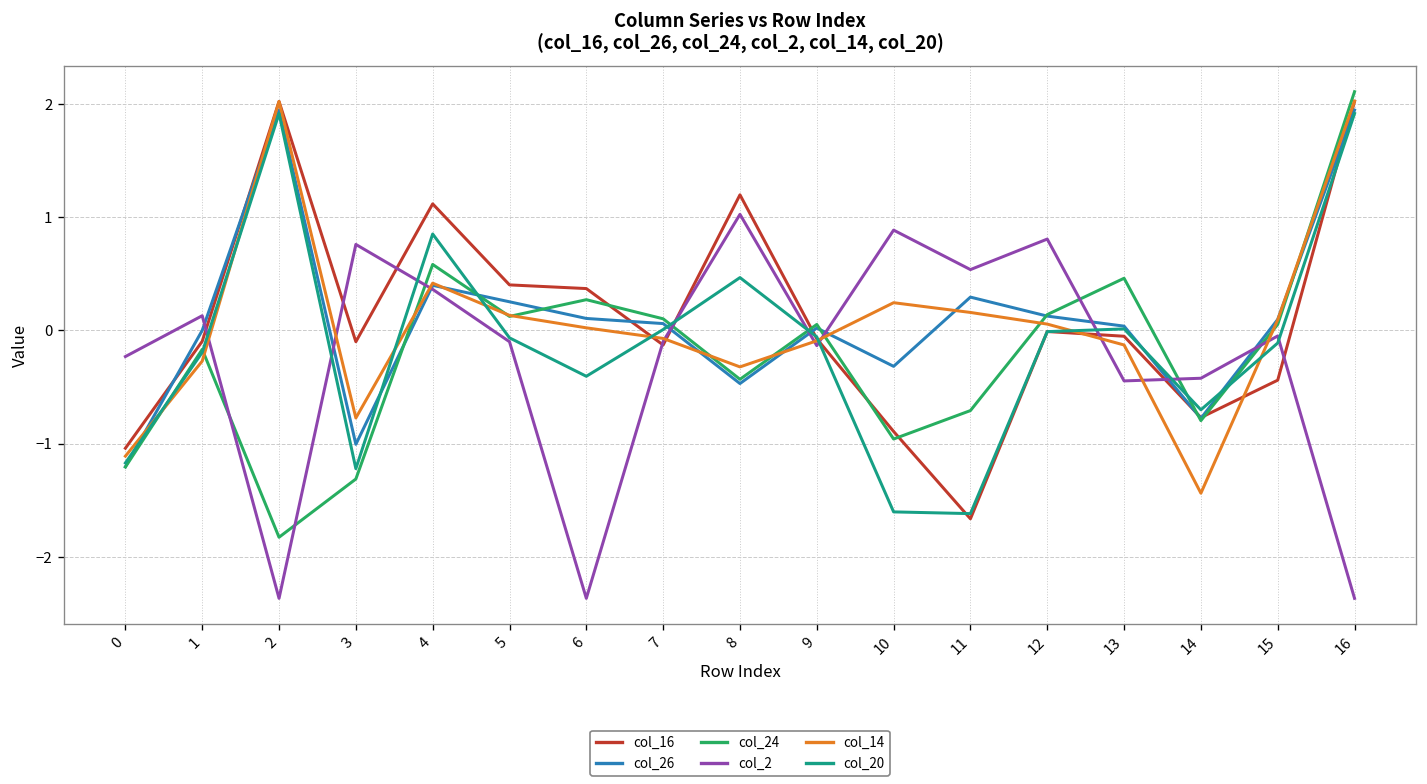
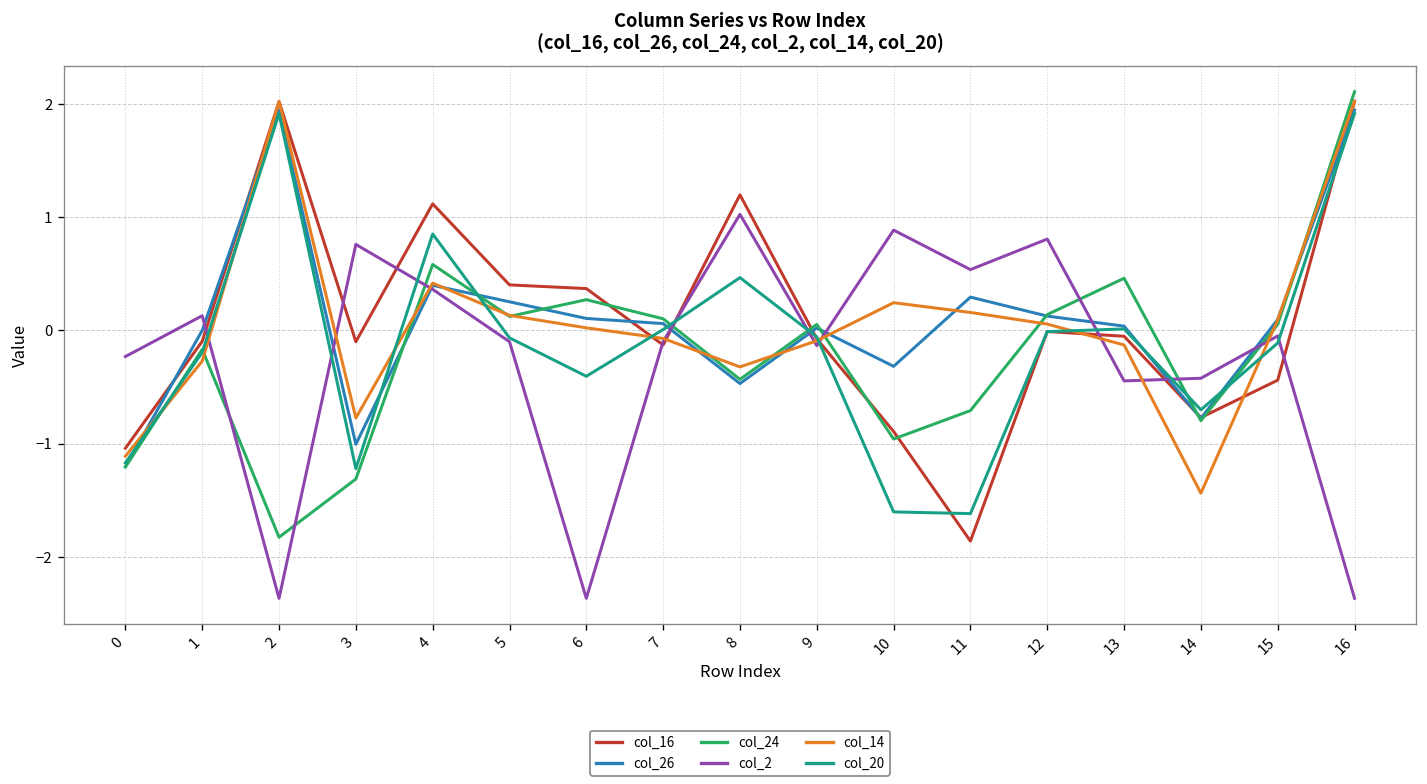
  {
    "col_16": {
      "0": -1.0,
      "1": -0.1,
      "3": -0.1,
      "4": 1.1,
      "5": 0.4,
      "6": 0.4,
      "7": -0.1,
      "8": 1.2,
      "10": -0.9,
-     "11": -1.7,
+     "11": -1.9,
      "13": -0.1,
      "15": -0.4
    },
    "col_26": {
      "1": 0.0,
      "2": 1.9,
      "3": -1.0,
      "5": 0.3,
      "6": 0.1,
      "7": 0.1,
      "8": -0.5,
      "9": 0.0,
      "10": -0.3,
      "11": 0.3,
      "16": 1.9
    },
    "col_2": {
      "0": -0.2,
      "1": 0.1,
      "2": -2.4,
      "3": 0.8,
      "4": 0.4,
      "5": -0.1,
      "6": -2.4,
      "7": -0.1,
      "8": 1.0,
      "9": -0.1,
      "10": 0.9,
      "11": 0.5,
      "12": 0.8,
      "13": -0.4,
      "14": -0.4,
      "15": 0.0,
      "16": -2.4
    },
    "col_14": {
      "0": -1.1,
      "1": -0.3,
      "3": -0.8,
      "6": 0.0,
      "7": -0.1,
      "8": -0.3,
      "10": 0.2,
      "11": 0.2,
      "12": 0.1,
      "13": -0.1,
      "14": -1.4
    }
  }
